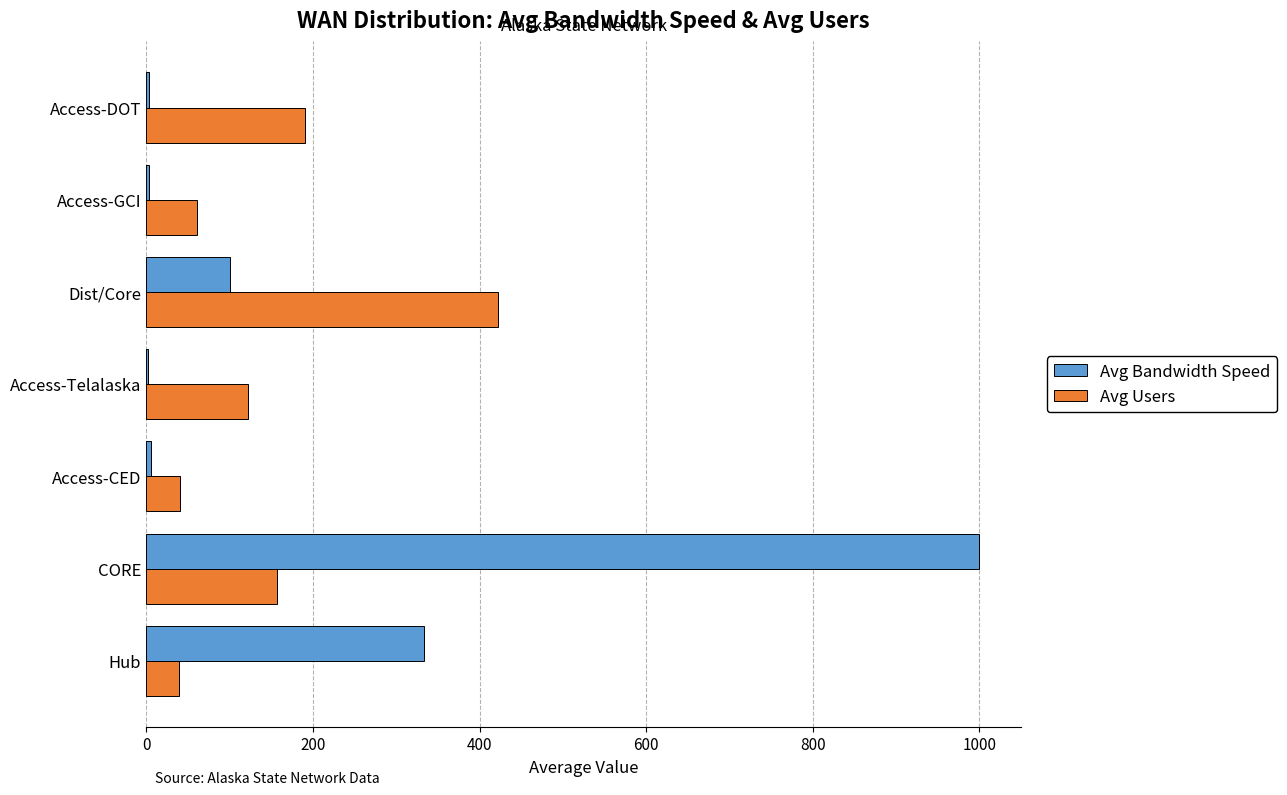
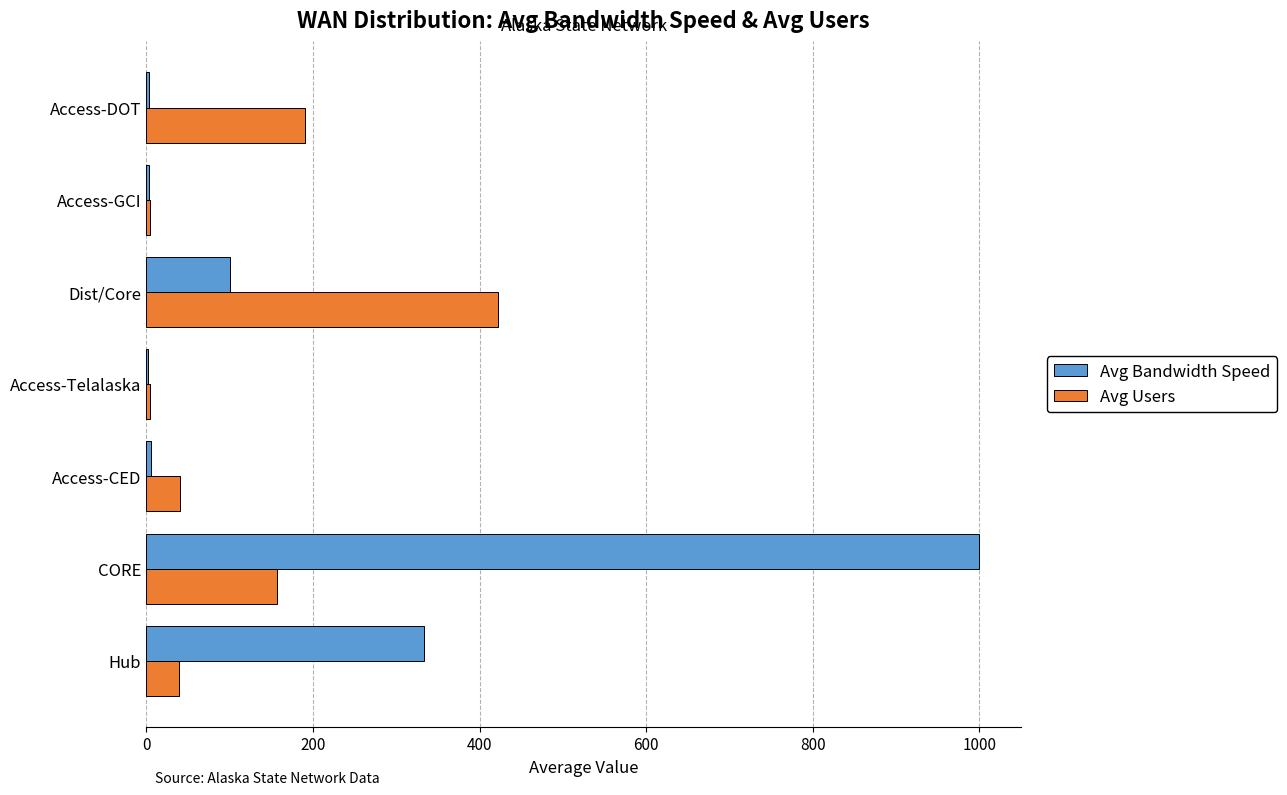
  {
    "Avg Bandwidth Speed": {
      "Dist/Core": 100,
      "Access-CED": 10,
      "CORE": 1000,
      "Hub": 330
    },
    "Avg Users": {
      "Access-DOT": 190,
-     "Access-GCI": 60,
+     "Access-GCI": 10,
      "Dist/Core": 420,
-     "Access-Telalaska": 120,
+     "Access-Telalaska": 10,
      "Access-CED": 40,
      "CORE": 160,
      "Hub": 40
    }
  }
